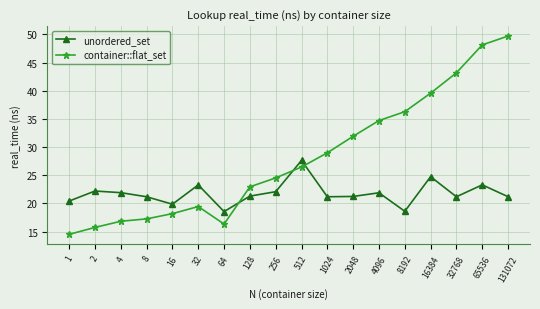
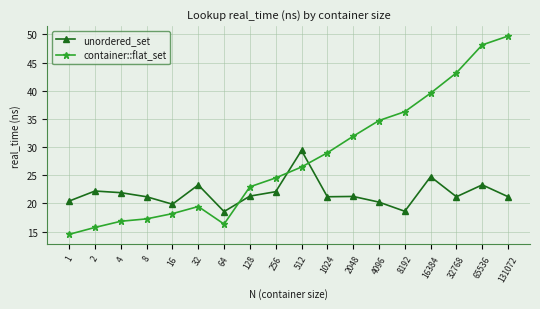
  {
    "unordered_set": {
      "1": 20,
      "2": 22,
      "4": 22,
      "8": 21,
      "16": 20,
      "32": 23,
      "64": 19,
      "128": 21,
      "256": 22,
-     "512": 28,
+     "512": 29,
      "1024": 21,
      "2048": 21,
-     "4096": 22,
+     "4096": 20,
      "8192": 19,
      "16384": 25,
      "32768": 21,
      "65536": 23,
      "131072": 21
    },
    "container::flat_set": {
      "1": 15,
      "2": 16,
      "4": 17,
      "8": 17,
      "16": 18,
      "32": 19,
      "64": 16,
      "128": 23,
      "256": 25,
      "512": 26,
      "1024": 29,
      "2048": 32,
      "4096": 35,
      "8192": 36,
      "16384": 40,
      "32768": 43,
      "65536": 48,
      "131072": 50
    }
  }
